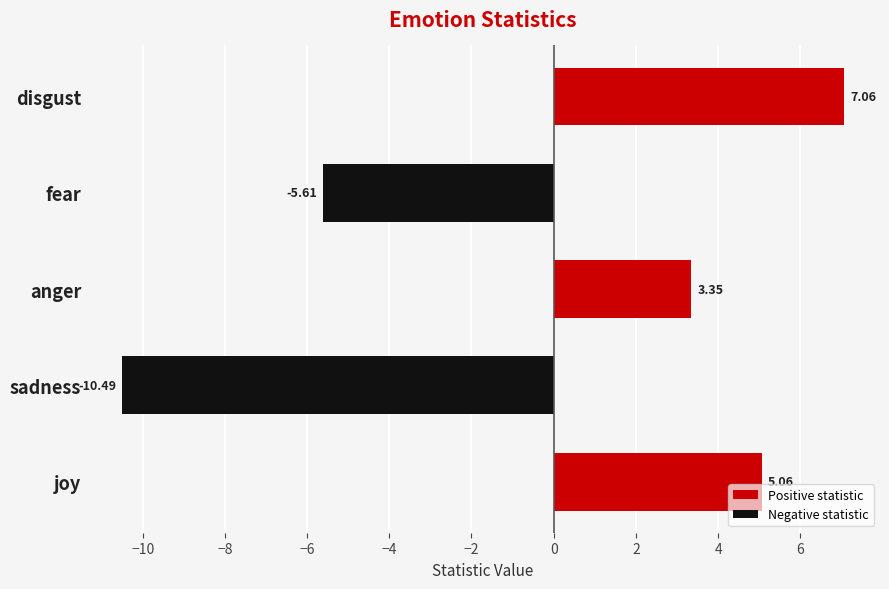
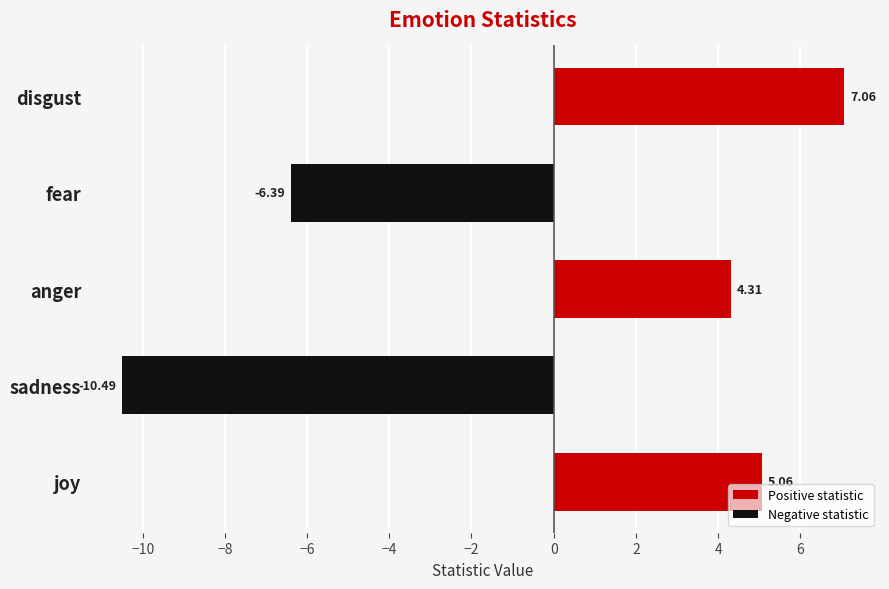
  {
    "disgust": 7.06,
-   "fear": -5.61,
-   "anger": 3.35,
+   "fear": -6.39,
+   "anger": 4.31,
    "sadness": -10.49
  }
